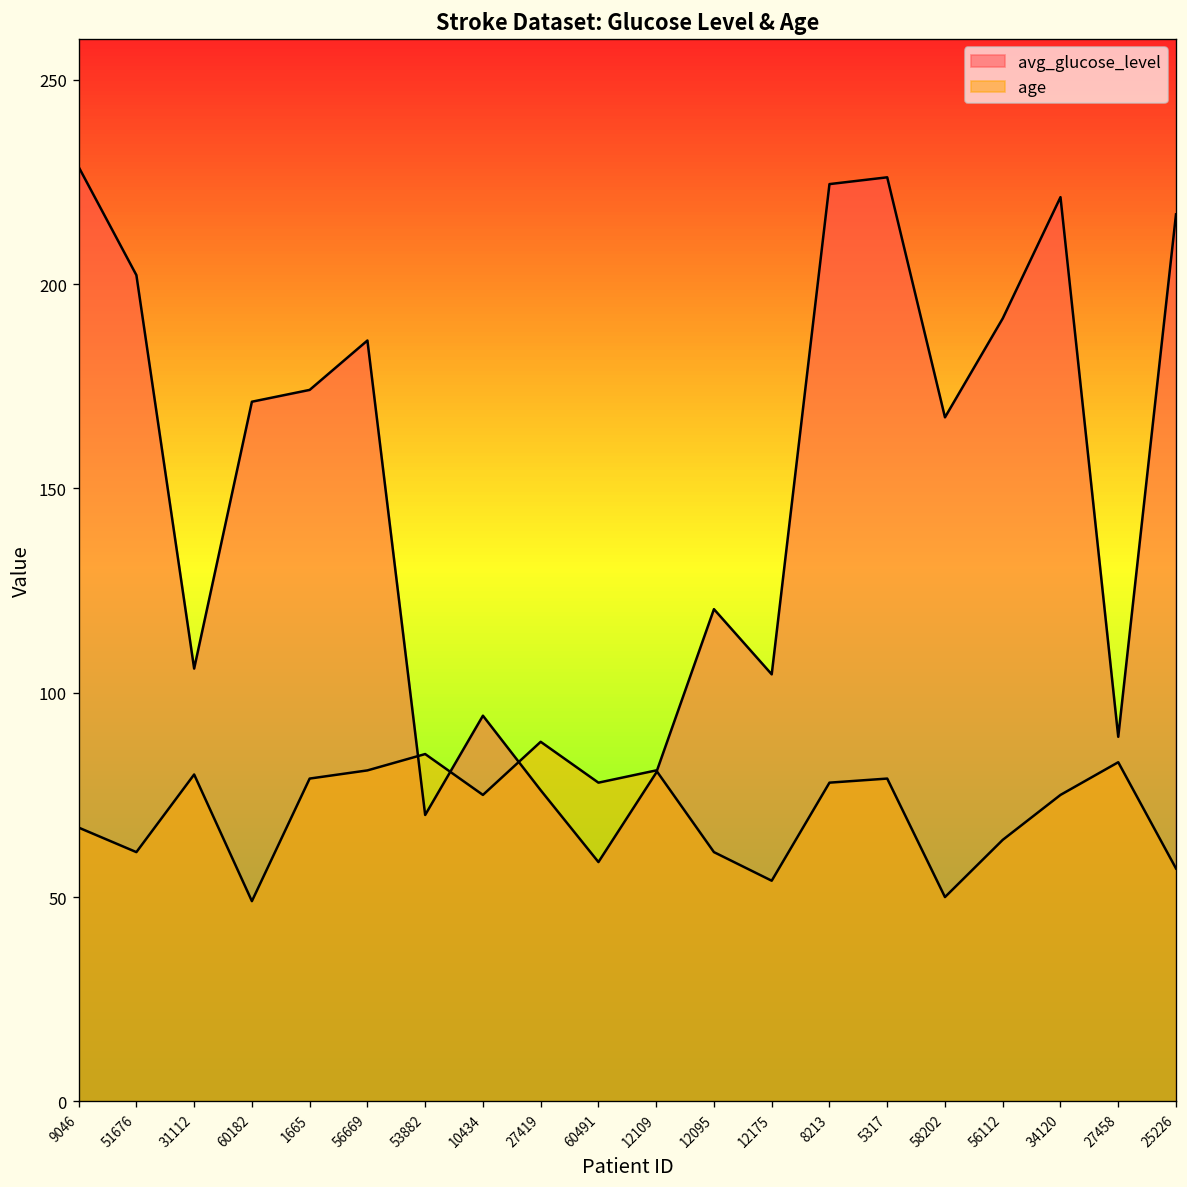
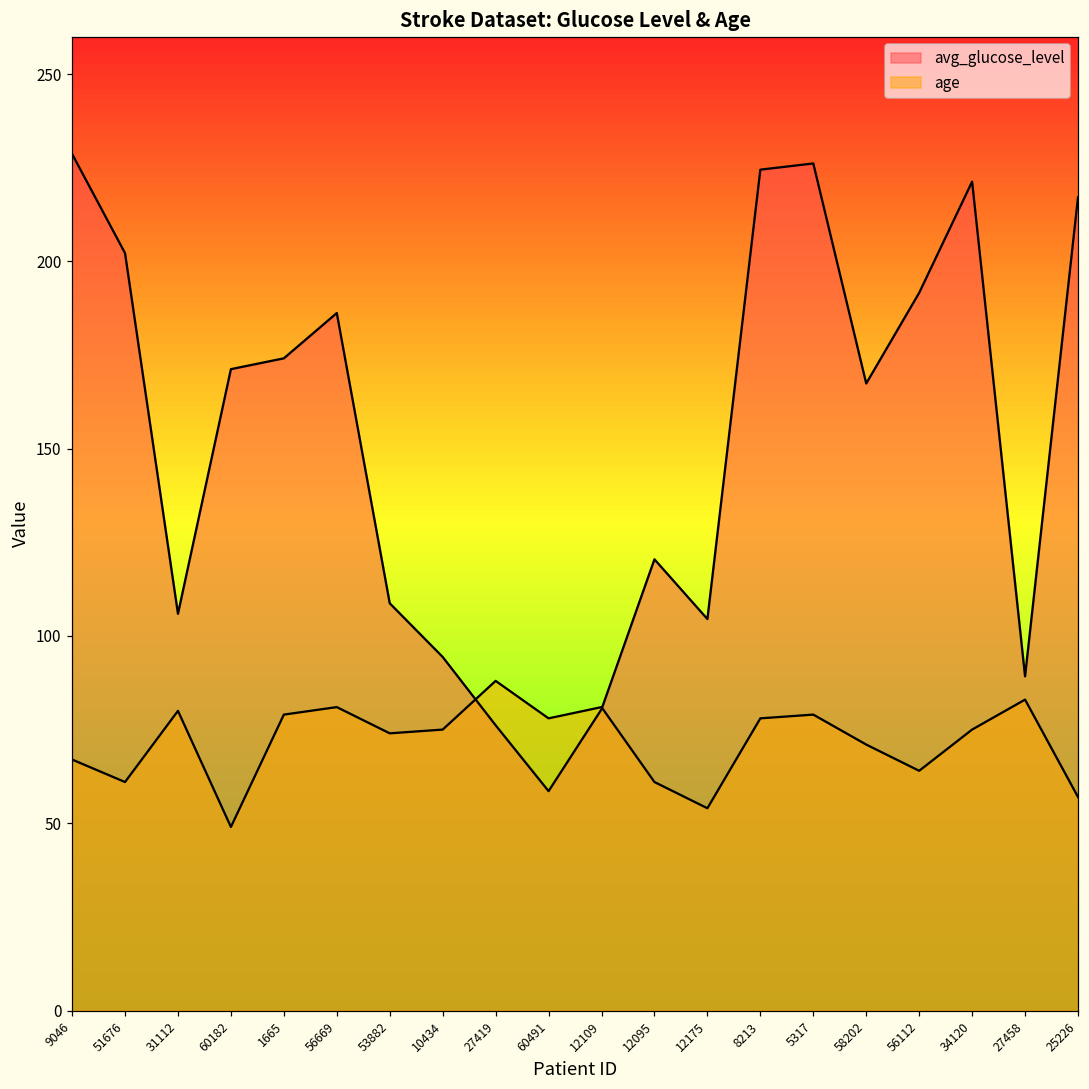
  {
    "avg_glucose_level": {
      "9046": 229,
      "51676": 202,
      "31112": 106,
      "60182": 171,
      "1665": 174,
      "56669": 186,
-     "53882": 70,
+     "53882": 109,
      "10434": 94,
      "27419": 76,
      "60491": 59,
      "12095": 120,
      "12175": 105,
      "8213": 224,
      "5317": 226,
      "58202": 167,
      "56112": 192,
      "34120": 221,
      "27458": 89,
      "25226": 217
    },
    "age": {
      "9046": 67,
      "51676": 61,
      "31112": 80,
      "60182": 49,
      "1665": 79,
      "56669": 81,
-     "53882": 85,
+     "53882": 74,
      "10434": 75,
      "27419": 88,
      "60491": 78,
      "12095": 61,
      "12175": 54,
      "8213": 78,
      "5317": 79,
-     "58202": 50,
+     "58202": 71,
      "56112": 64,
      "34120": 75,
      "27458": 83,
      "25226": 57
    }
  }
